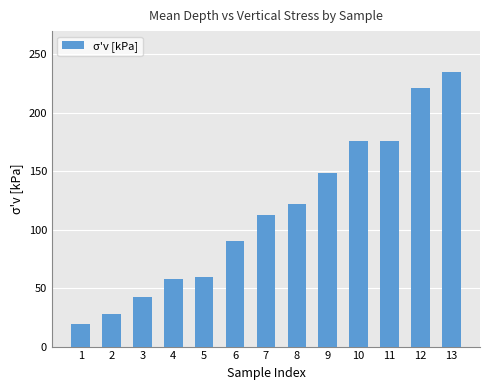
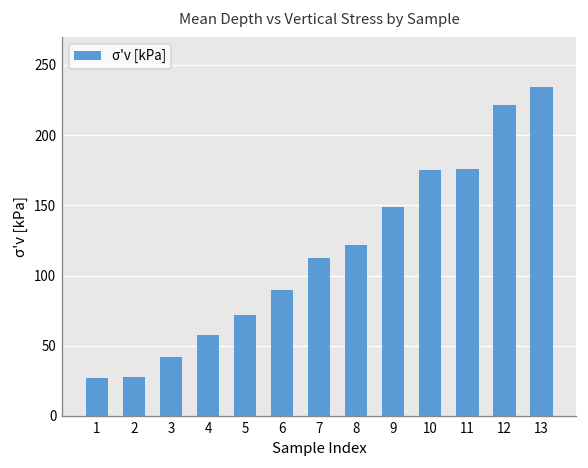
  {
-   "1": 19,
+   "1": 27,
    "2": 28,
    "3": 42,
    "4": 58,
-   "5": 59,
+   "5": 72,
    "6": 90,
    "7": 113,
    "8": 122,
    "9": 149,
    "10": 176,
    "11": 176,
    "12": 221,
    "13": 235
  }
